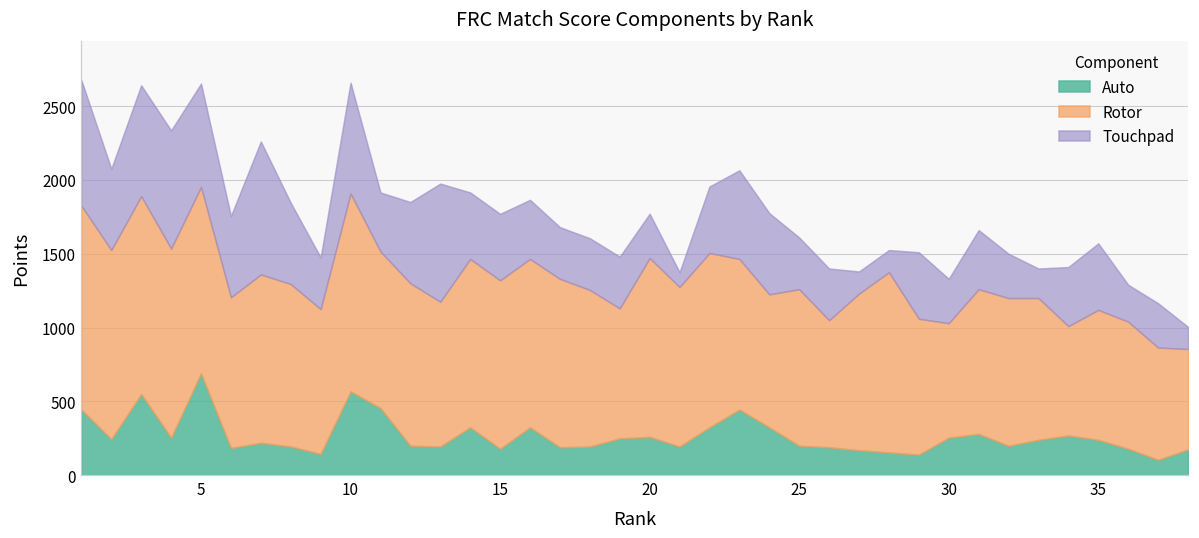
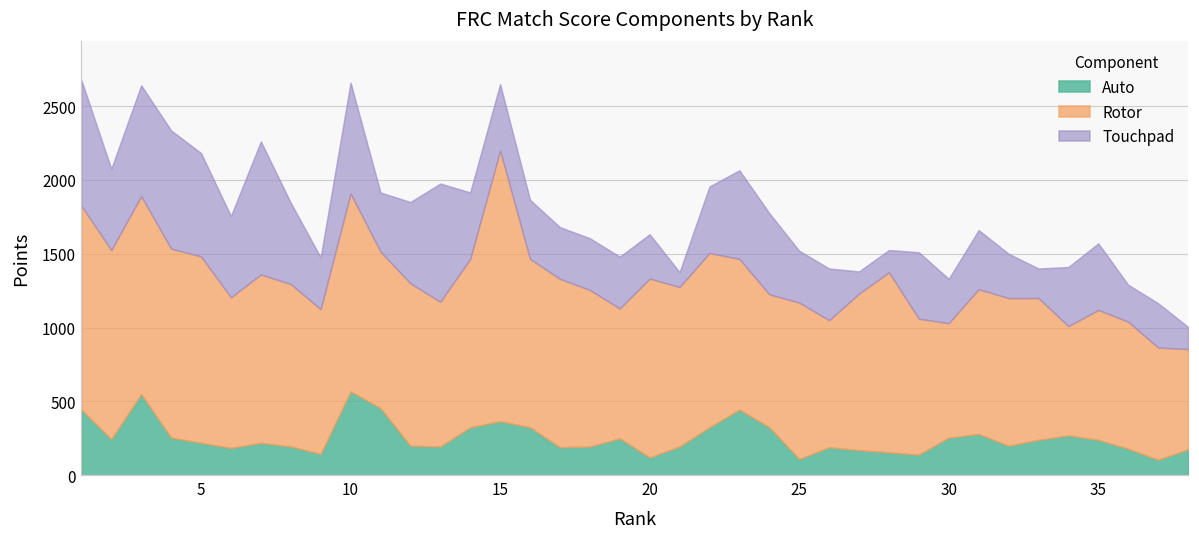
  {
    "Auto": {
-     "5": 690,
+     "5": 220,
      "10": 570,
-     "15": 180,
-     "20": 260,
-     "25": 200,
+     "15": 370,
+     "20": 120,
+     "25": 110,
      "30": 260,
      "35": 240
    },
    "Rotor": {
      "5": 1260,
      "10": 1340,
-     "15": 1140,
+     "15": 1830,
      "20": 1210,
      "25": 1060,
      "30": 780,
      "35": 880
    },
    "Touchpad": {
      "5": 700,
      "10": 750,
      "15": 450,
      "20": 300,
      "25": 350,
      "30": 300,
      "35": 450
    }
  }
